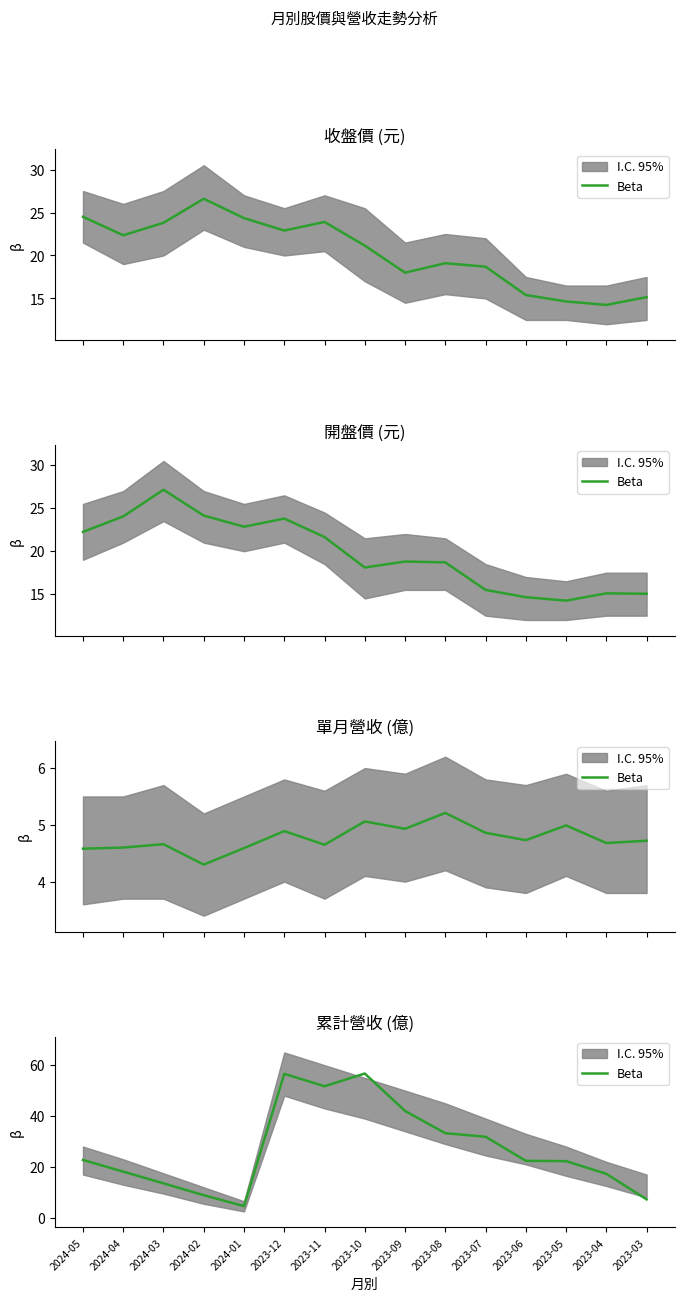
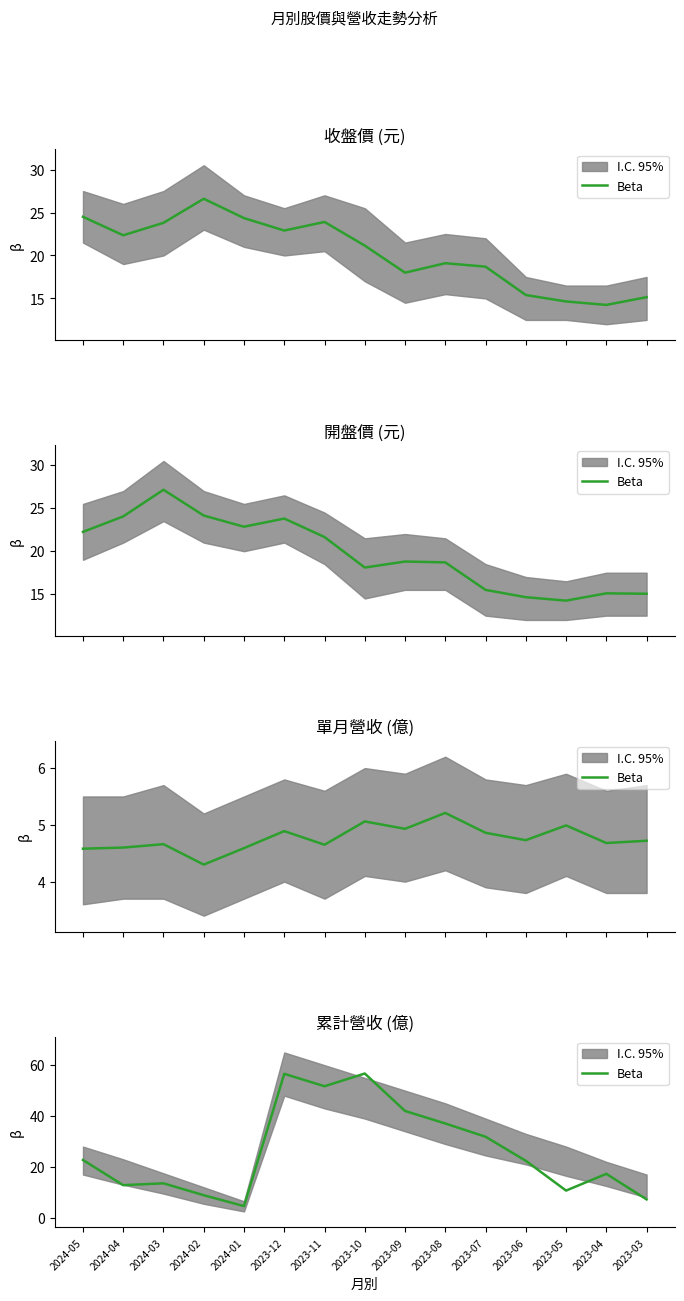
  {
    "累計營收 (億)": {
      "Beta": {
        "2024-05": 23,
-       "2024-04": 18,
+       "2024-04": 13,
        "2024-03": 14,
        "2024-02": 9,
        "2024-01": 5,
        "2023-12": 57,
        "2023-11": 52,
        "2023-10": 57,
        "2023-09": 42,
-       "2023-08": 33,
+       "2023-08": 37,
        "2023-07": 32,
        "2023-06": 22,
-       "2023-05": 22,
+       "2023-05": 11,
        "2023-04": 17,
        "2023-03": 7
      }
    }
  }
